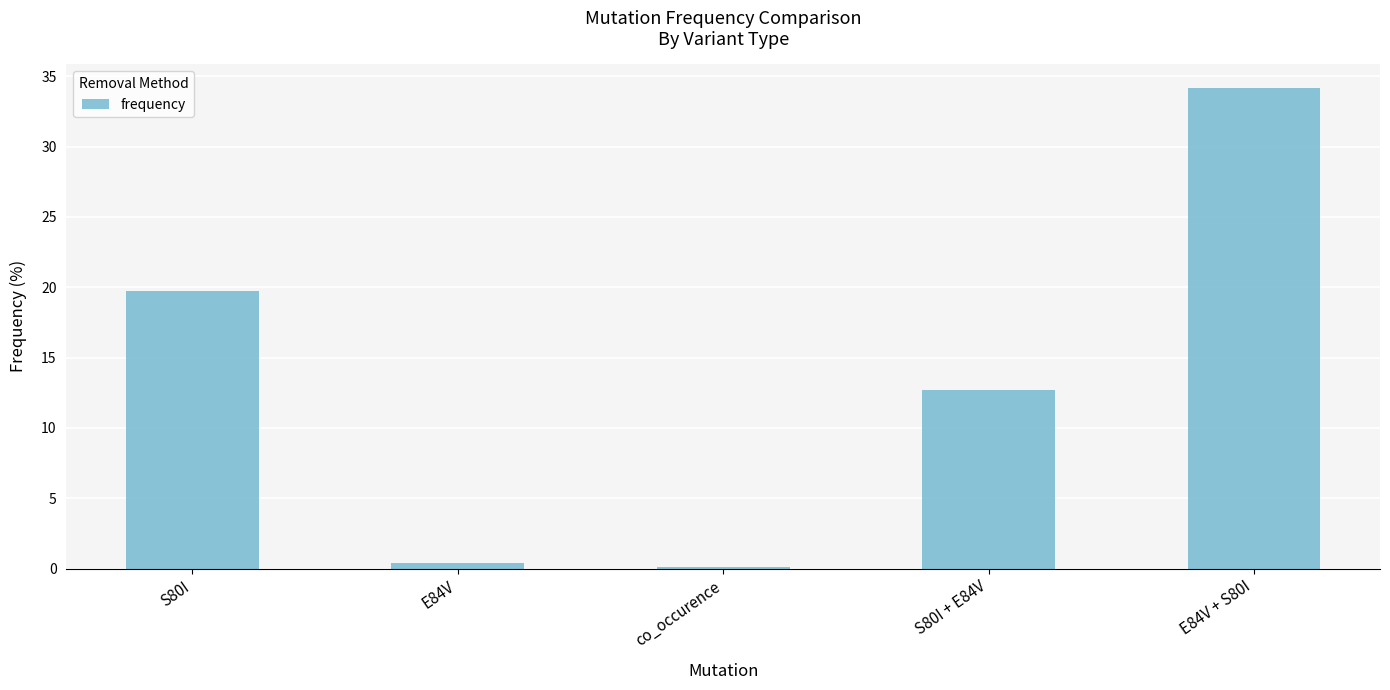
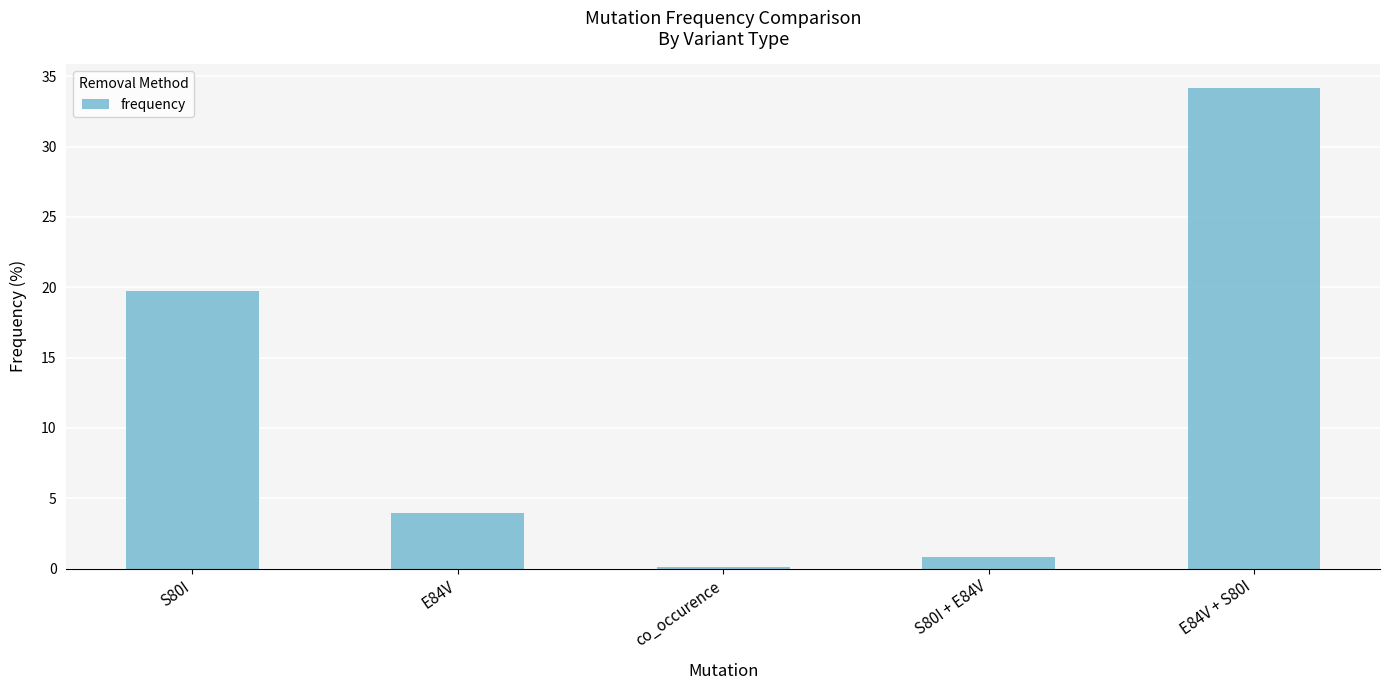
  {
    "S80I": 19.7,
-   "E84V": 0.4,
-   "S80I + E84V": 12.7,
+   "E84V": 3.9,
+   "S80I + E84V": 0.8,
    "E84V + S80I": 34.1
  }
